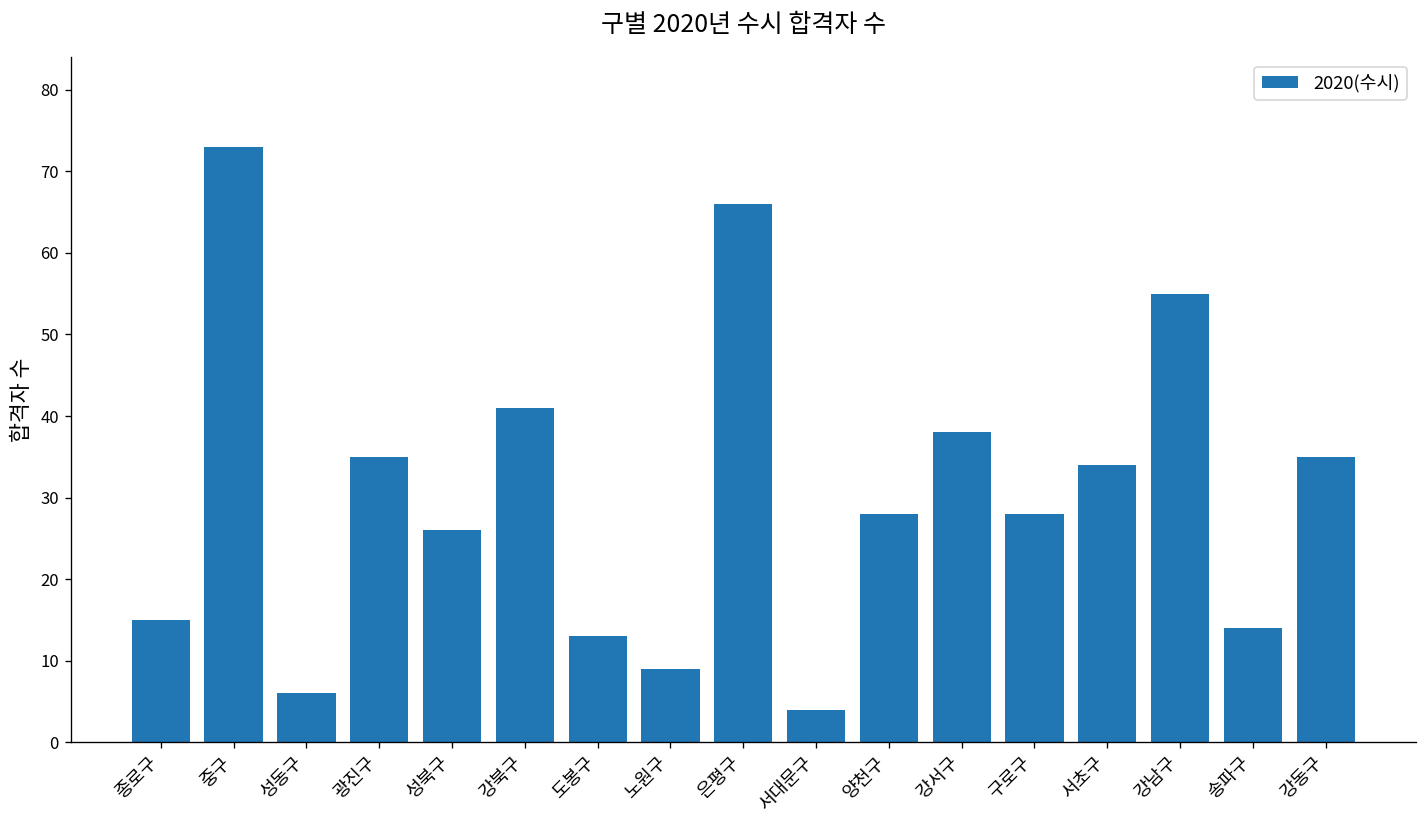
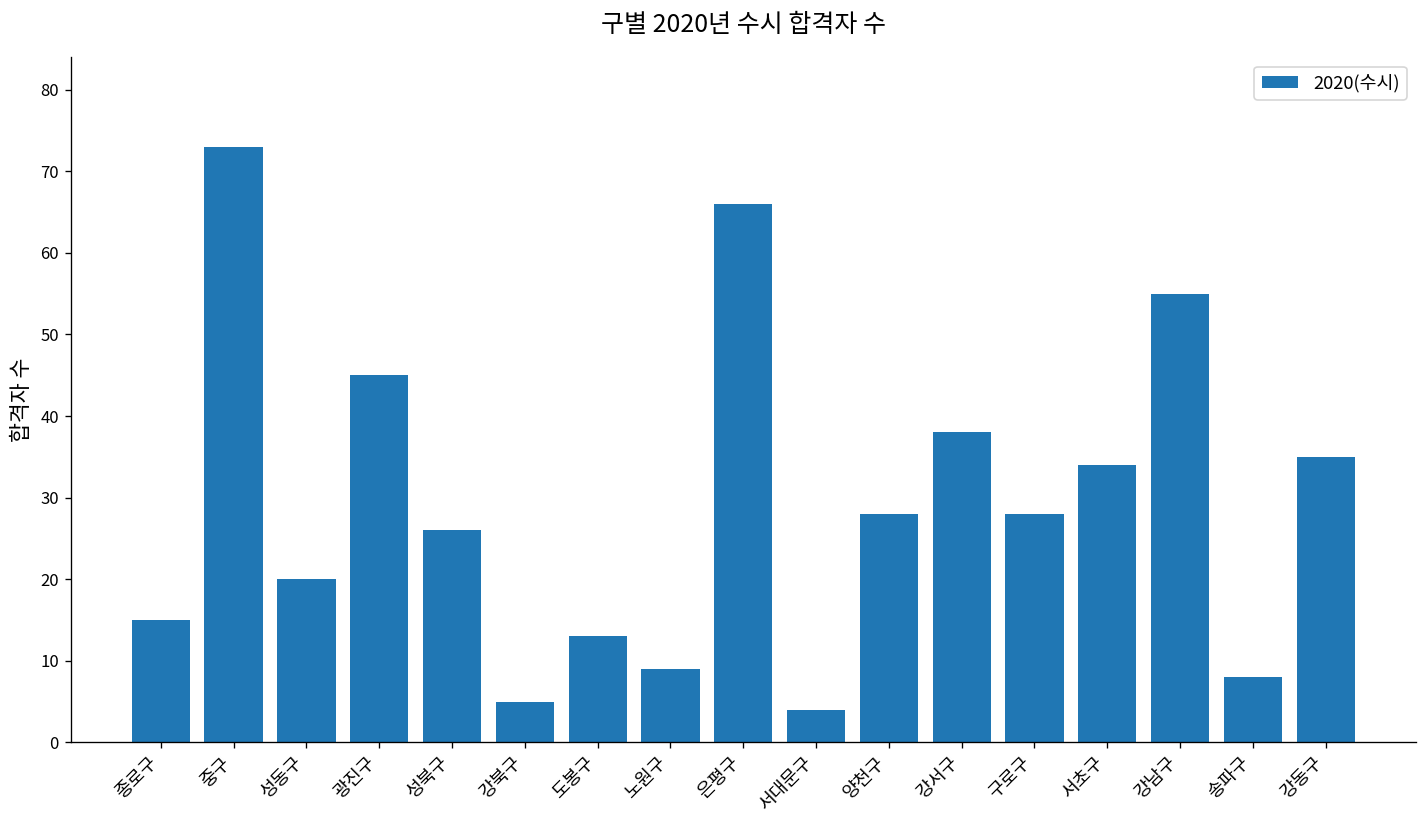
  {
    "종로구": 15,
    "중구": 73,
-   "성동구": 6,
-   "광진구": 35,
+   "성동구": 20,
+   "광진구": 45,
    "성북구": 26,
-   "강북구": 41,
+   "강북구": 5,
    "도봉구": 13,
    "노원구": 9,
    "은평구": 66,
    "서대문구": 4,
    "양천구": 28,
    "강서구": 38,
    "구로구": 28,
    "서초구": 34,
    "강남구": 55,
-   "송파구": 14,
+   "송파구": 8,
    "강동구": 35
  }
